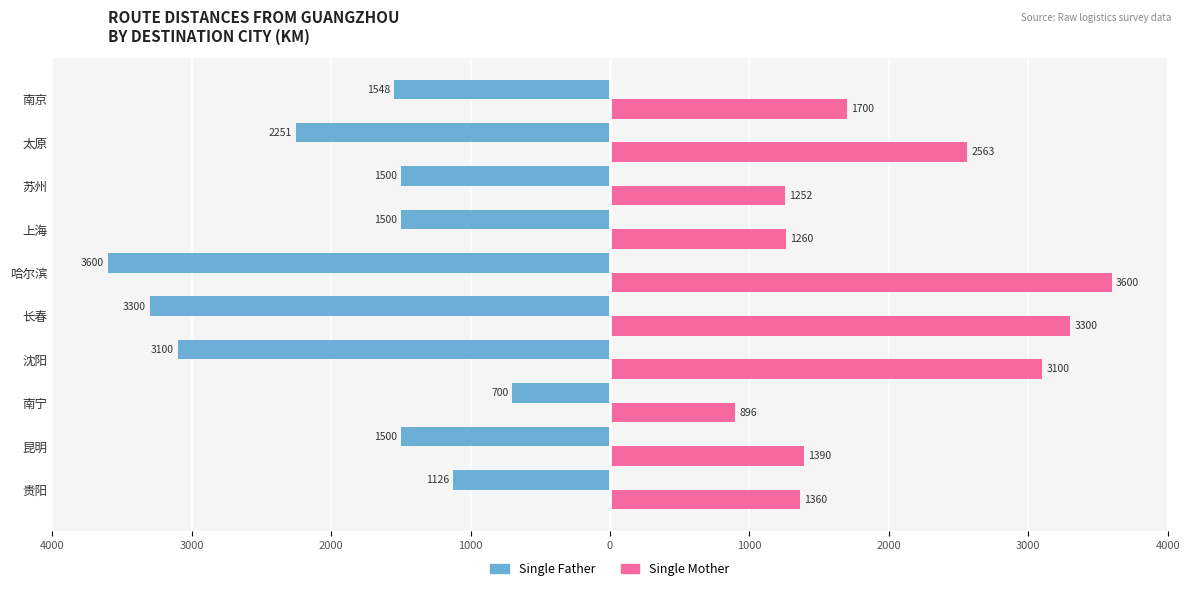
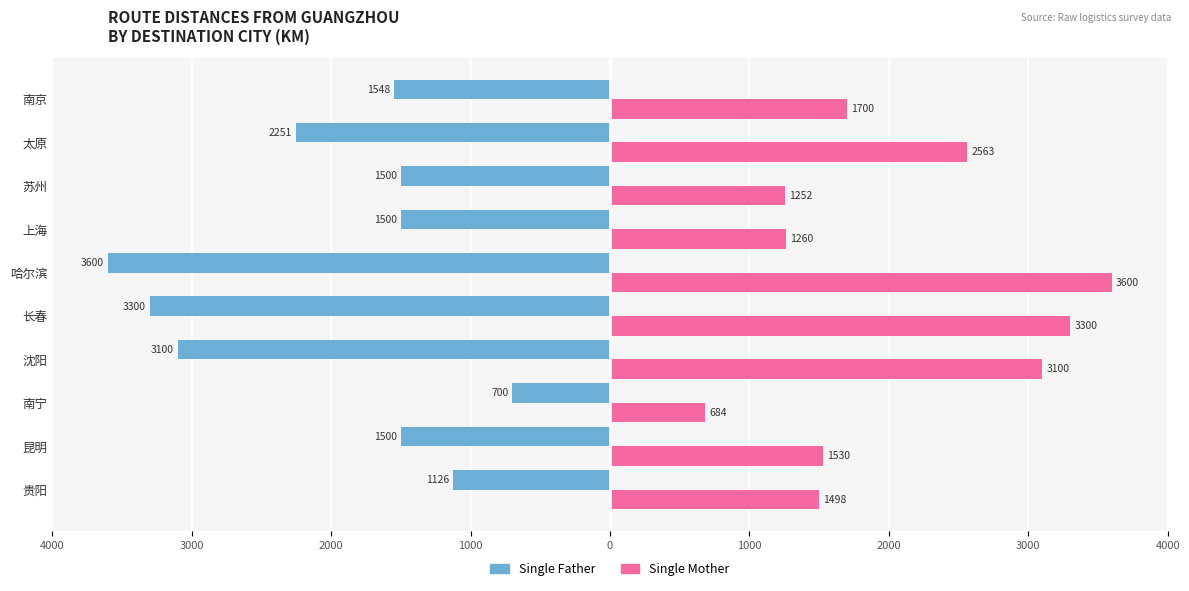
  {
    "Single Mother": {
      "南京": 1700,
      "太原": 2563,
      "苏州": 1252,
      "上海": 1260,
      "哈尔滨": 3600,
      "长春": 3300,
      "沈阳": 3100,
-     "南宁": 896,
-     "昆明": 1390,
-     "贵阳": 1360
+     "南宁": 684,
+     "昆明": 1530,
+     "贵阳": 1498
    }
  }
